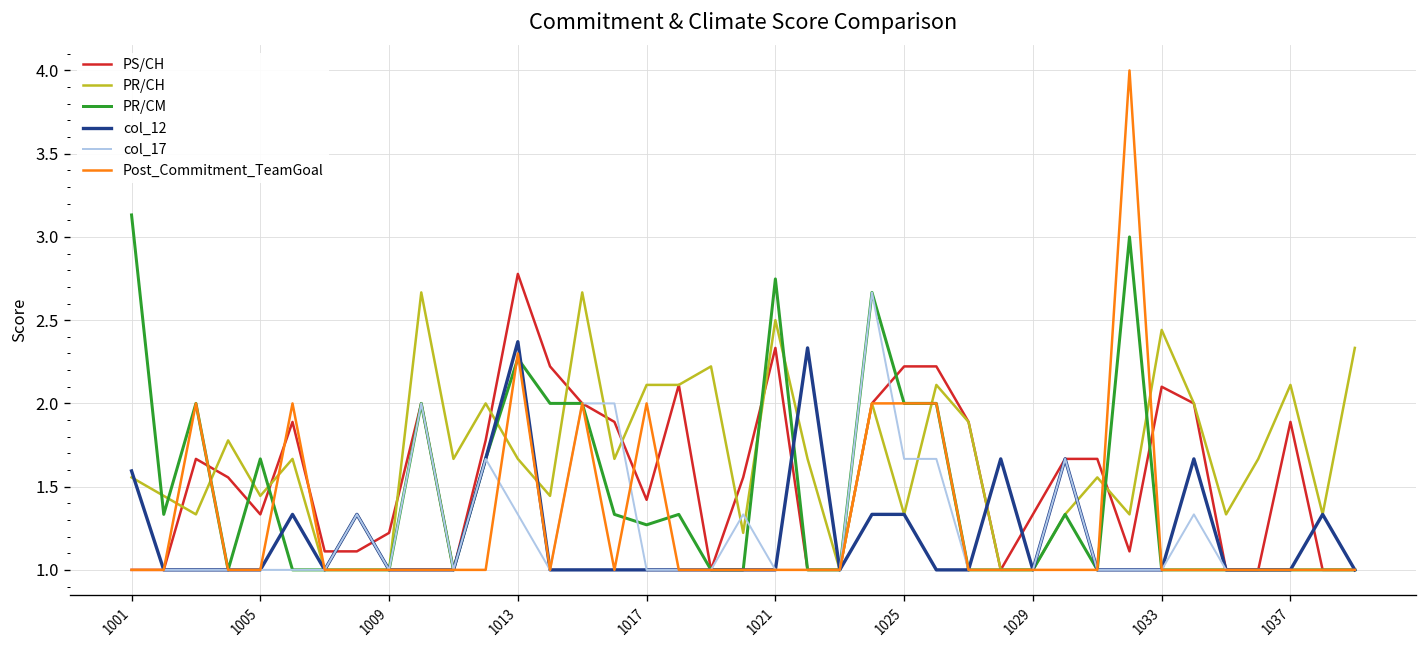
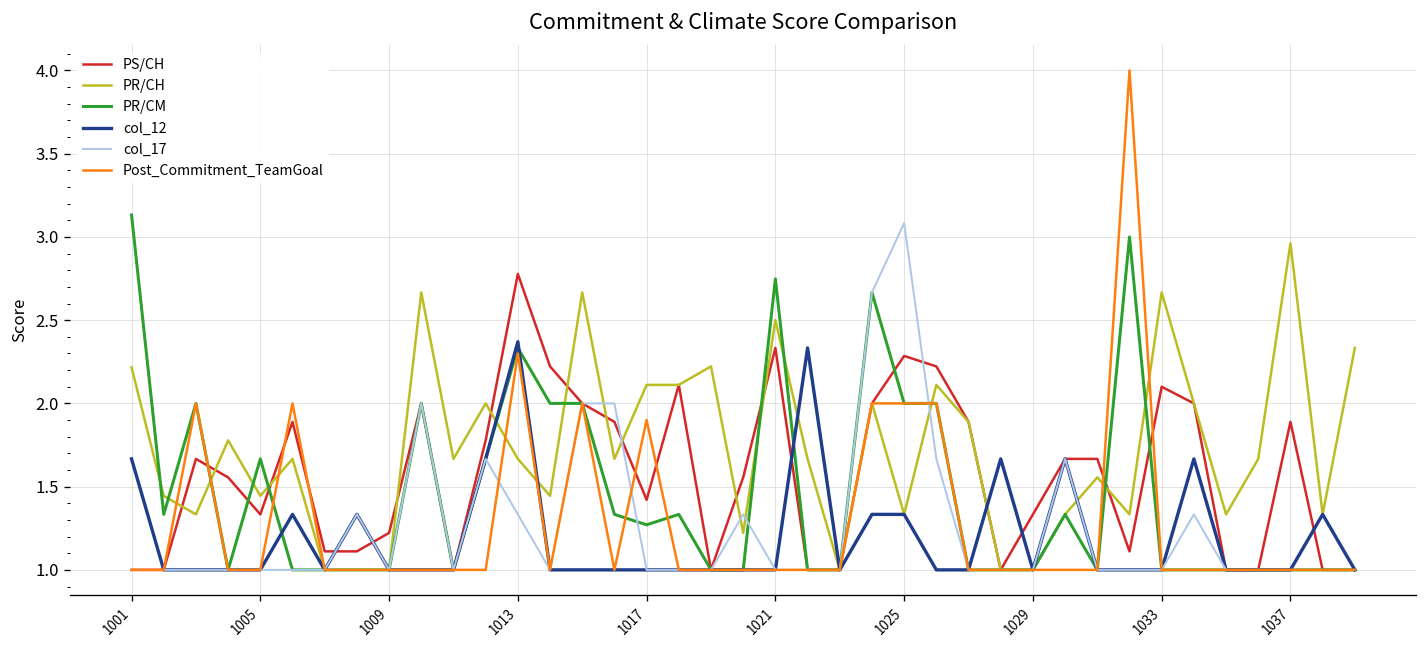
  {
    "PS/CH": {
      "1005": 1.33,
      "1009": 1.22,
      "1013": 2.78,
      "1017": 1.42,
      "1021": 2.33,
-     "1025": 2.22,
+     "1025": 2.28,
      "1029": 1.33,
      "1033": 2.10,
      "1037": 1.89
    },
    "PR/CH": {
-     "1001": 1.56,
+     "1001": 2.22,
      "1005": 1.44,
      "1013": 1.67,
      "1017": 2.11,
      "1021": 2.50,
-     "1033": 2.44,
-     "1037": 2.11
+     "1033": 2.67,
+     "1037": 2.96
    },
    "PR/CM": {
      "1001": 3.13,
      "1005": 1.67,
-     "1013": 2.27,
+     "1013": 2.33,
      "1017": 1.27,
      "1021": 2.75
    },
    "col_12": {
-     "1001": 1.59,
+     "1001": 1.67,
      "1013": 2.37
    },
    "col_17": {
      "1013": 1.33,
-     "1025": 1.67
+     "1025": 3.08
    },
    "Post_Commitment_TeamGoal": {
      "1013": 2.3,
-     "1017": 2.0
+     "1017": 1.9
    }
  }
